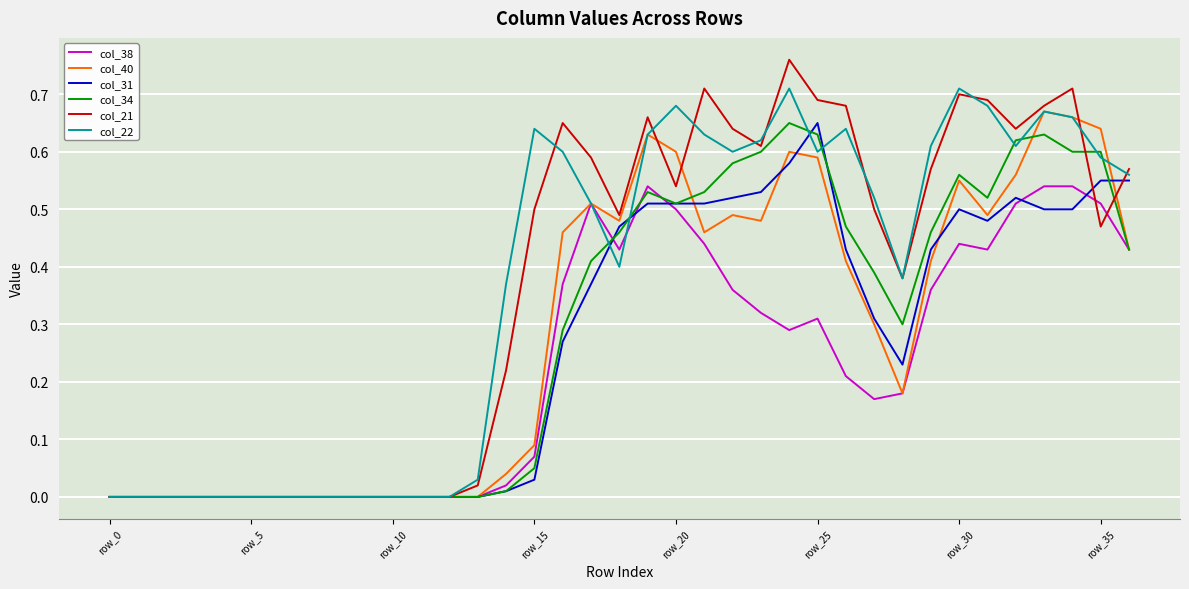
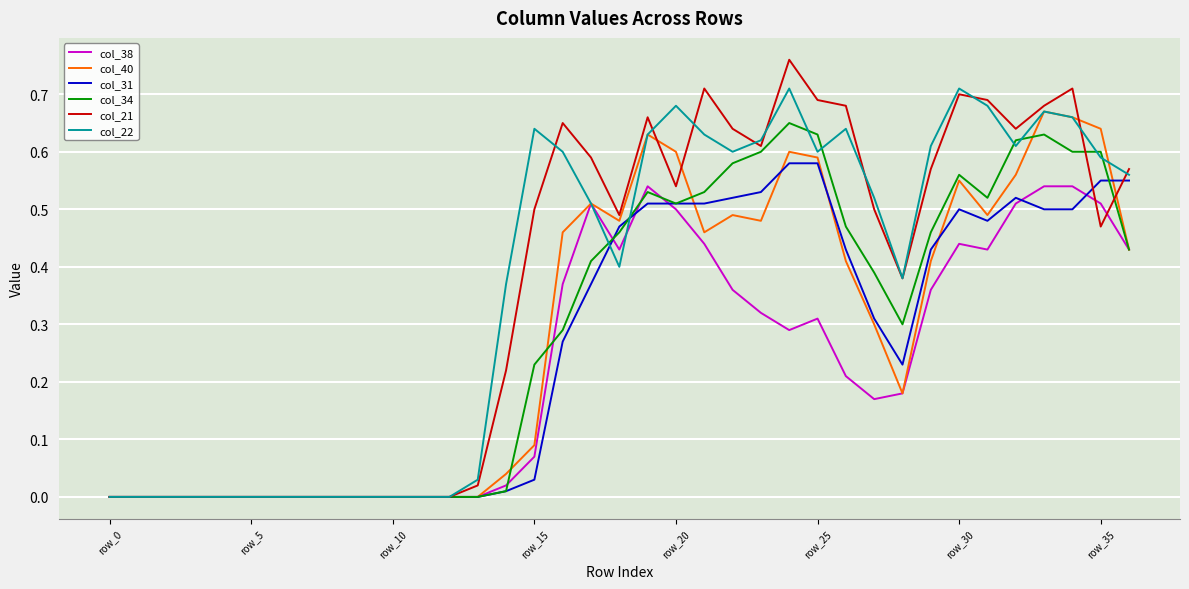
  {
    "col_38": {
      "row_15": 0.07,
      "row_20": 0.50,
      "row_25": 0.31,
      "row_30": 0.44,
      "row_35": 0.51
    },
    "col_40": {
      "row_15": 0.09,
      "row_20": 0.60,
      "row_25": 0.59,
      "row_30": 0.55,
      "row_35": 0.64
    },
    "col_31": {
      "row_15": 0.03,
-     "row_25": 0.65,
+     "row_25": 0.58,
      "row_30": 0.50,
      "row_35": 0.55
    },
    "col_34": {
-     "row_15": 0.05,
+     "row_15": 0.23,
      "row_25": 0.63,
      "row_30": 0.56,
      "row_35": 0.60
    },
    "col_21": {
      "row_15": 0.50,
      "row_20": 0.54,
      "row_25": 0.69,
      "row_30": 0.70,
      "row_35": 0.47
    },
    "col_22": {
      "row_15": 0.64,
      "row_20": 0.68,
      "row_25": 0.60,
      "row_30": 0.71,
      "row_35": 0.59
    }
  }
